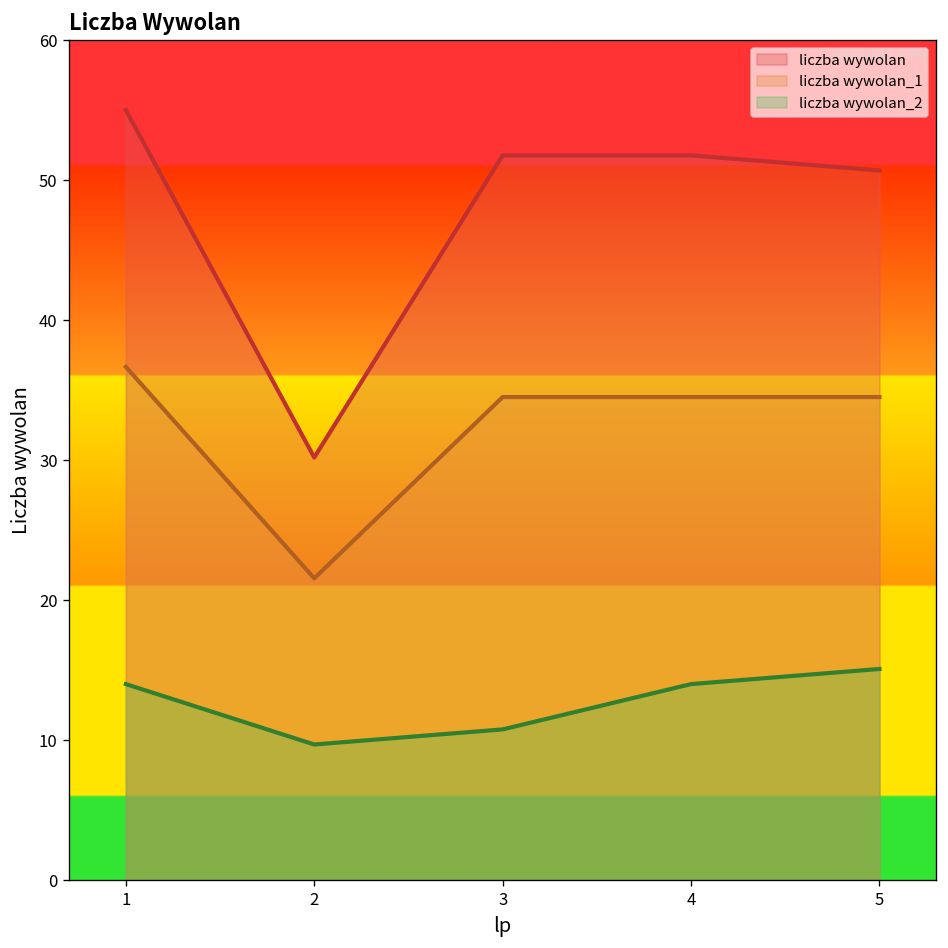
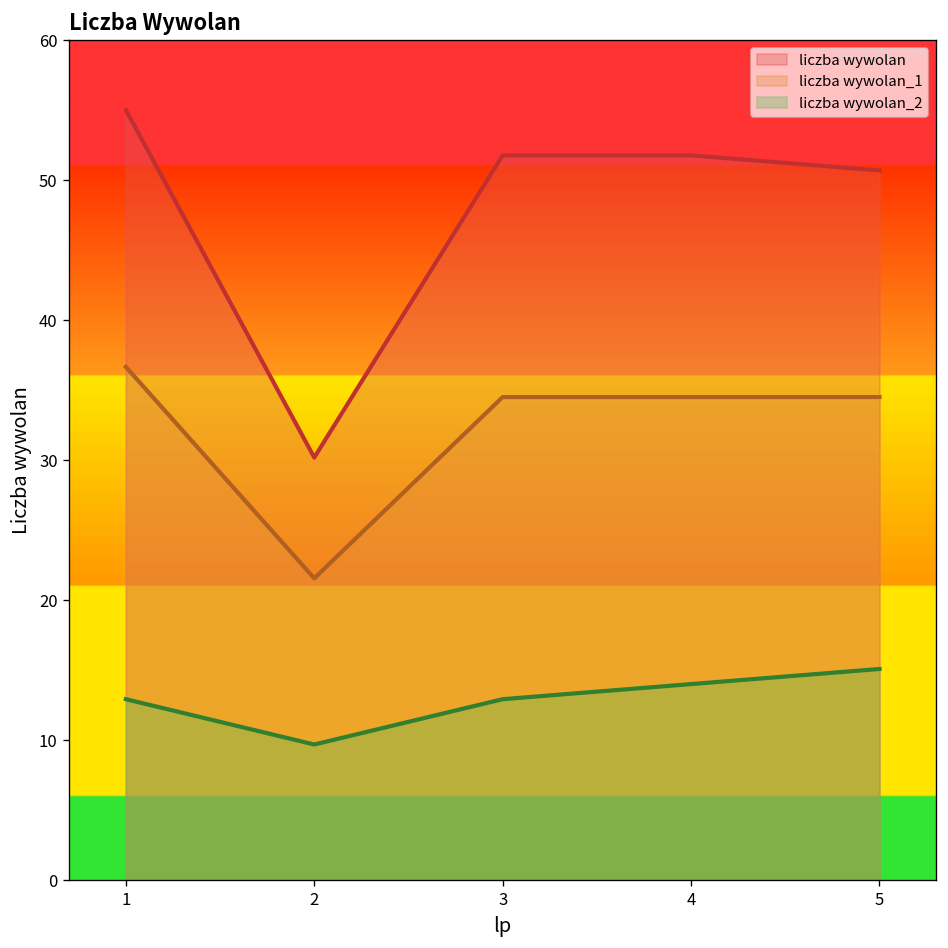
  {
    "liczba wywolan_2": {
-     "1": 14.0,
+     "1": 12.9,
      "2": 9.7,
-     "3": 10.8,
+     "3": 12.9,
      "4": 14.0,
      "5": 15.1
    }
  }
